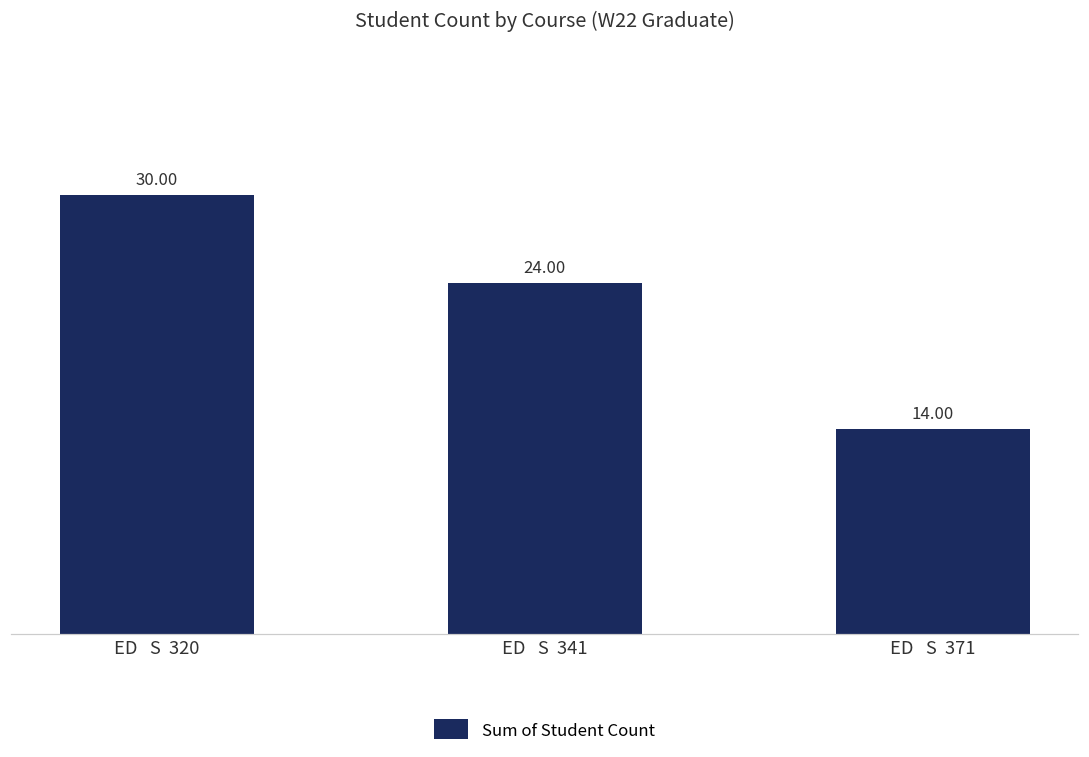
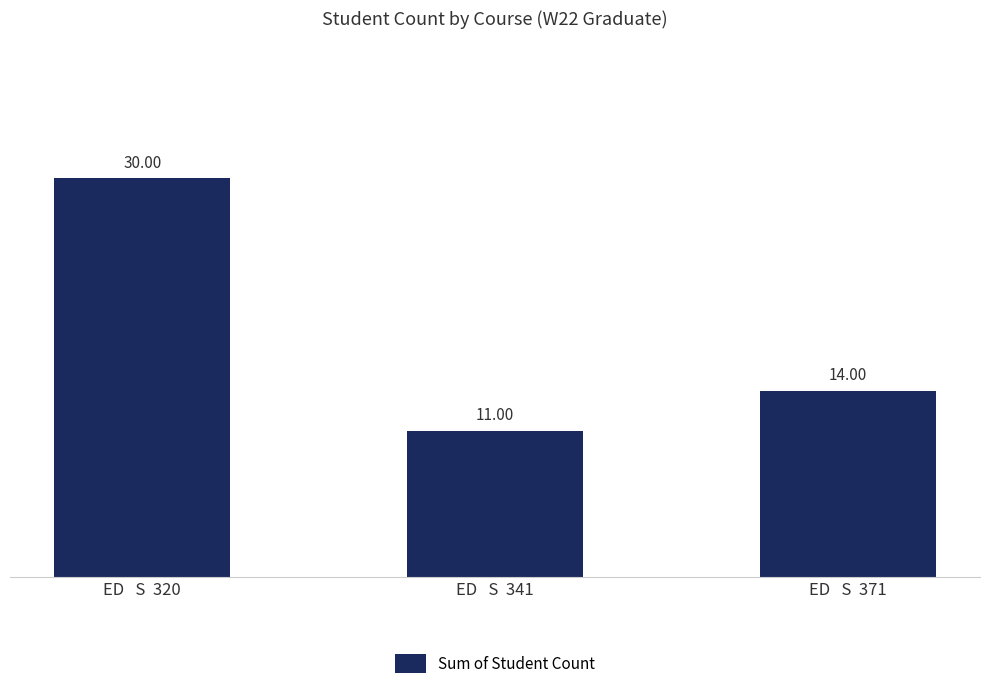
  {
    "ED S 320": 30.00,
-   "ED S 341": 24.00,
+   "ED S 341": 11.00,
    "ED S 371": 14.00
  }
